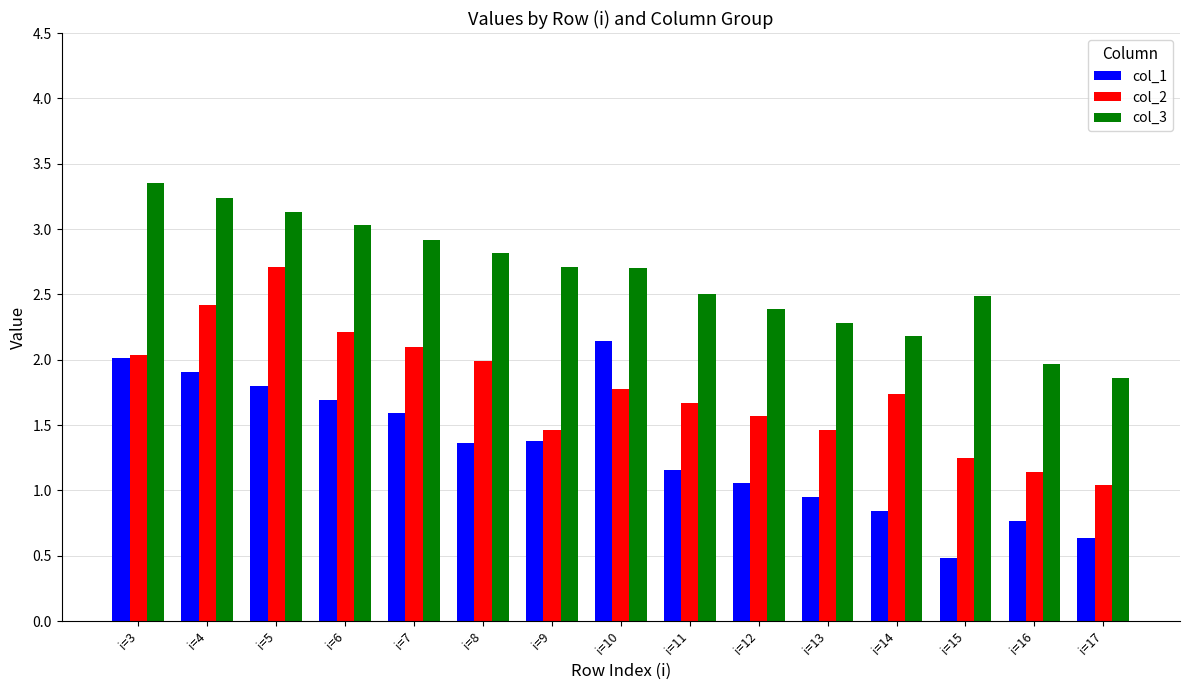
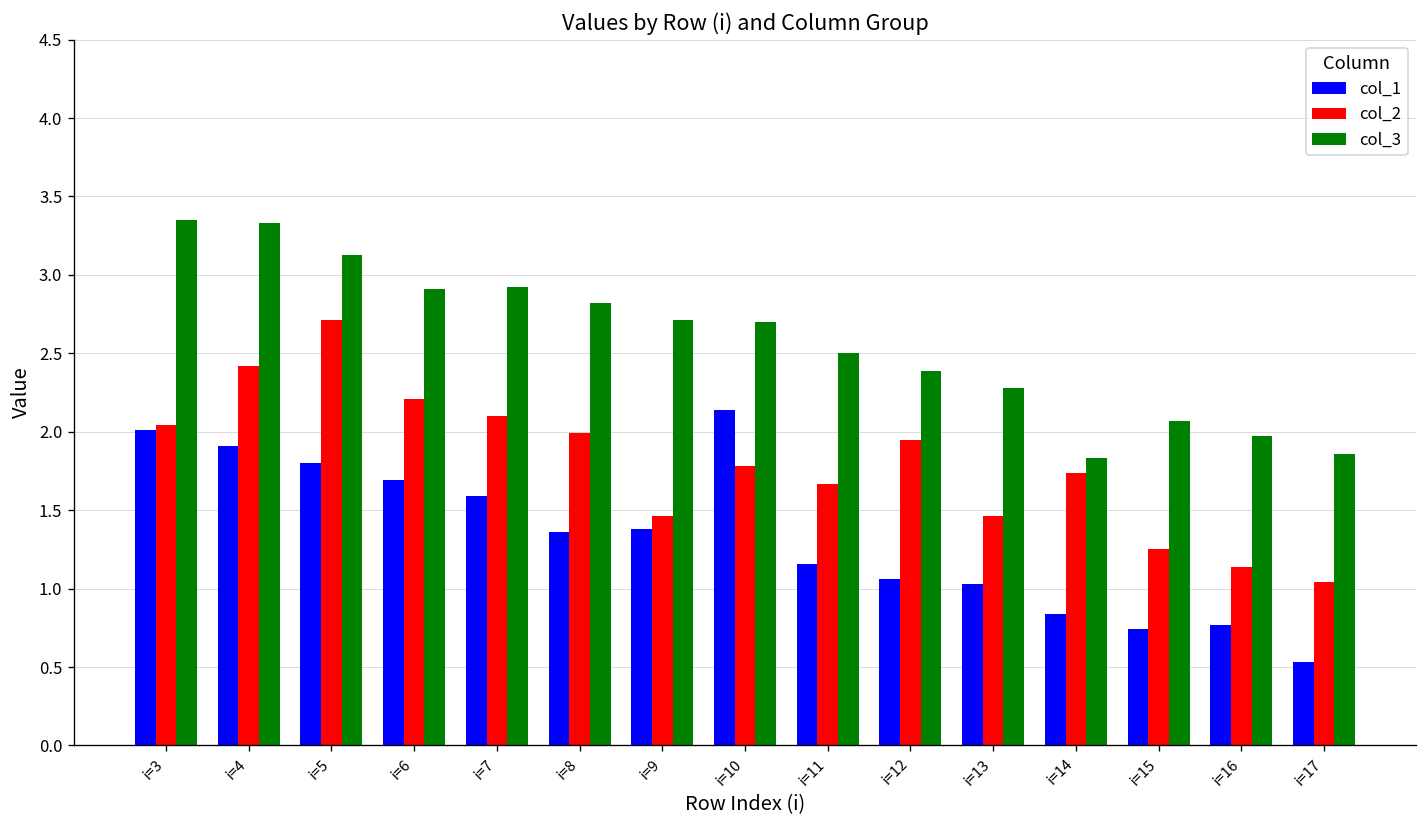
  {
    "col_1": {
      "i=3": 2.01,
      "i=4": 1.91,
      "i=5": 1.80,
      "i=6": 1.69,
      "i=7": 1.59,
      "i=8": 1.36,
      "i=9": 1.38,
      "i=10": 2.14,
      "i=11": 1.16,
      "i=12": 1.06,
-     "i=13": 0.95,
+     "i=13": 1.03,
      "i=14": 0.84,
-     "i=15": 0.48,
+     "i=15": 0.74,
      "i=16": 0.77,
-     "i=17": 0.64
+     "i=17": 0.53
    },
    "col_2": {
      "i=3": 2.04,
      "i=4": 2.42,
      "i=5": 2.71,
      "i=6": 2.21,
      "i=7": 2.10,
      "i=8": 1.99,
      "i=9": 1.46,
      "i=10": 1.78,
      "i=11": 1.67,
-     "i=12": 1.57,
+     "i=12": 1.95,
      "i=13": 1.46,
      "i=14": 1.74,
      "i=15": 1.25,
      "i=16": 1.14,
      "i=17": 1.04
    },
    "col_3": {
      "i=3": 3.35,
-     "i=4": 3.24,
+     "i=4": 3.33,
      "i=5": 3.13,
-     "i=6": 3.03,
+     "i=6": 2.91,
      "i=7": 2.92,
      "i=8": 2.82,
      "i=9": 2.71,
      "i=10": 2.70,
      "i=11": 2.50,
      "i=12": 2.39,
      "i=13": 2.28,
-     "i=14": 2.18,
-     "i=15": 2.49,
+     "i=14": 1.83,
+     "i=15": 2.07,
      "i=16": 1.97,
      "i=17": 1.86
    }
  }
